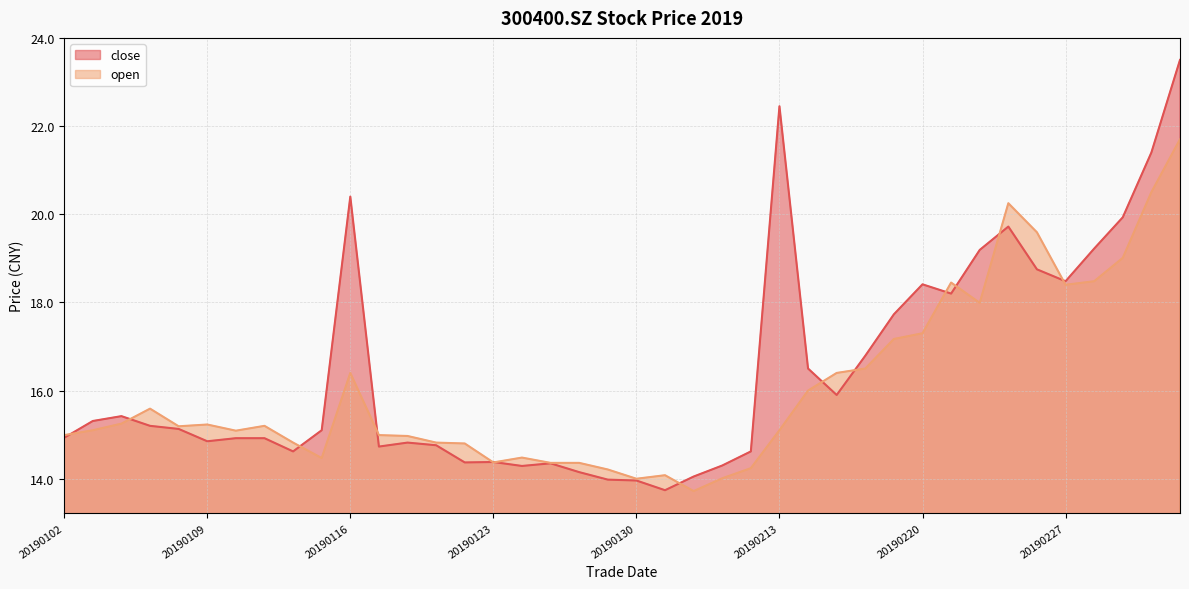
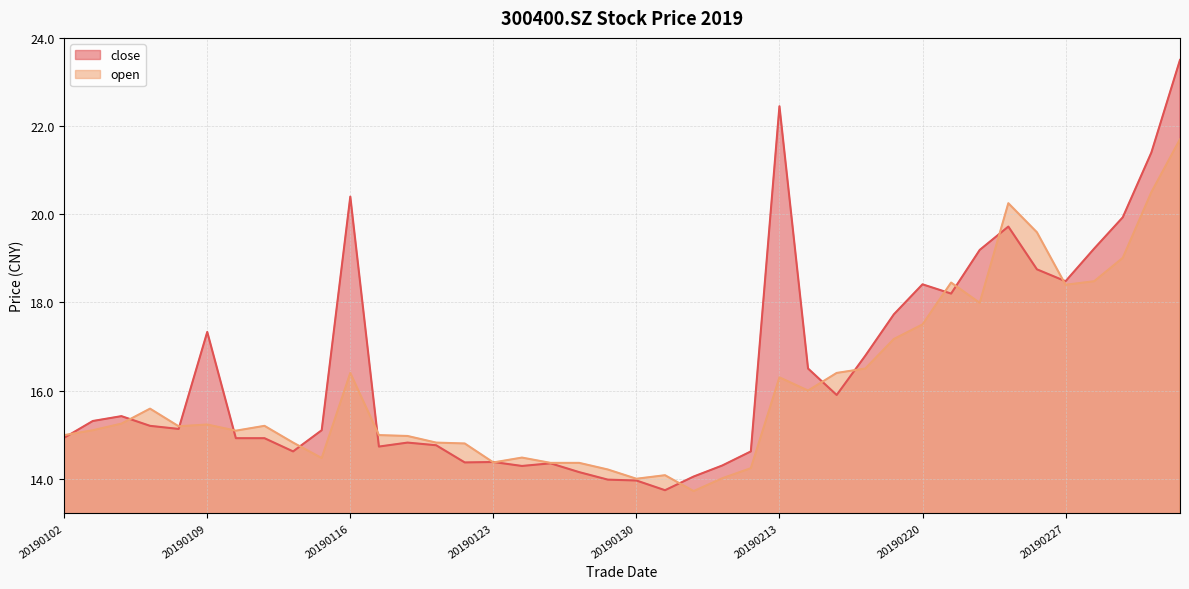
  {
    "close": {
      "20190102": 14.9,
-     "20190109": 14.9,
+     "20190109": 17.3,
      "20190116": 20.4,
      "20190213": 22.5,
      "20190220": 18.4,
      "20190227": 18.5
    },
    "open": {
      "20190102": 15.0,
      "20190109": 15.2,
      "20190116": 16.4,
-     "20190213": 15.1,
-     "20190220": 17.3,
+     "20190213": 16.3,
+     "20190220": 17.5,
      "20190227": 18.4
    }
  }
